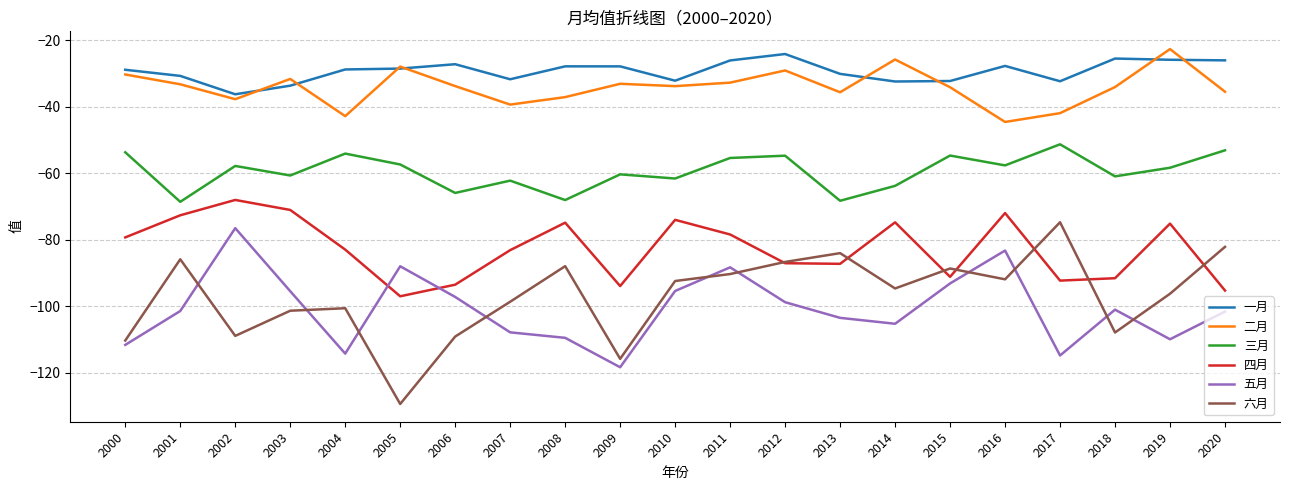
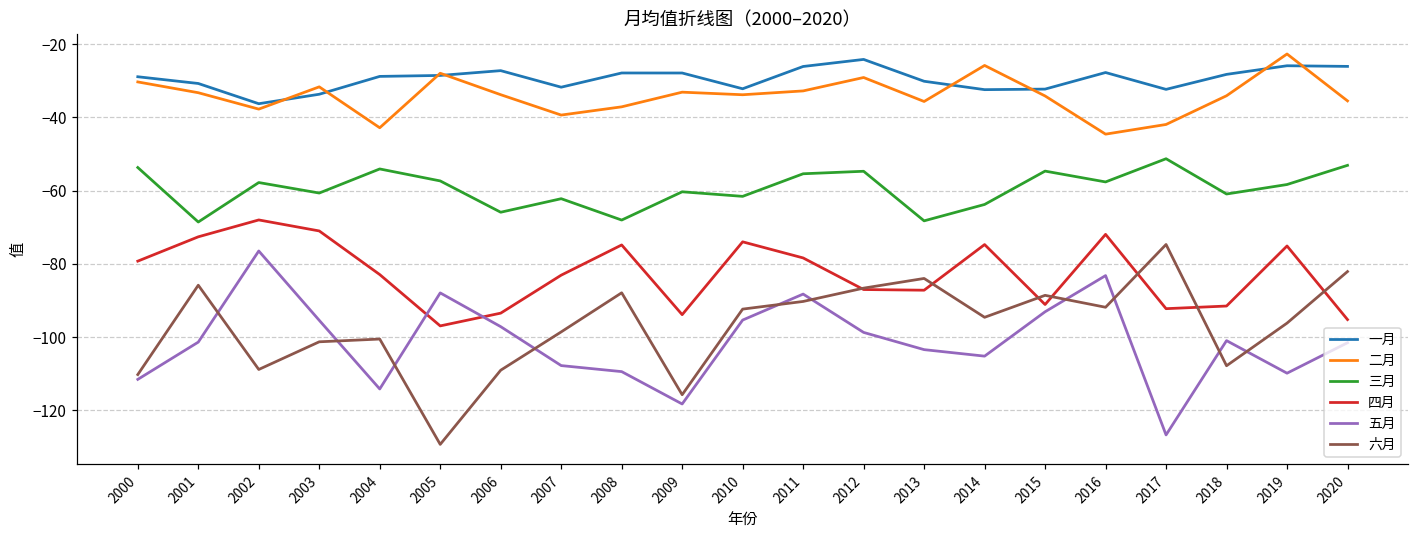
  {
    "一月": {
      "2000": -29,
      "2001": -31,
      "2002": -36,
      "2003": -34,
      "2004": -29,
      "2006": -27,
      "2007": -32,
      "2008": -28,
      "2009": -28,
      "2010": -32,
      "2011": -26,
      "2012": -24,
      "2013": -30,
      "2014": -32,
      "2015": -32,
      "2016": -28,
      "2017": -32,
-     "2018": -26,
+     "2018": -28,
      "2019": -26,
      "2020": -26
    },
    "二月": {
      "2000": -30,
      "2001": -33,
      "2002": -38,
      "2003": -32,
      "2004": -43,
      "2006": -34,
      "2007": -39,
      "2008": -37,
      "2009": -33,
      "2010": -34,
      "2011": -33,
      "2012": -29,
      "2013": -36,
      "2014": -26,
      "2015": -34,
      "2016": -45,
      "2017": -42,
      "2018": -34,
      "2019": -23,
      "2020": -35
    },
    "三月": {
      "2000": -54,
      "2001": -69,
      "2002": -58,
      "2003": -61,
      "2004": -54,
      "2005": -57,
      "2006": -66,
      "2007": -62,
      "2008": -68,
      "2009": -60,
      "2010": -62,
      "2011": -55,
      "2012": -55,
      "2013": -68,
      "2014": -64,
      "2015": -55,
      "2016": -58,
      "2017": -51,
      "2018": -61,
      "2019": -58,
      "2020": -53
    },
    "四月": {
      "2000": -79,
      "2001": -73,
      "2002": -68,
      "2003": -71,
      "2004": -83,
      "2005": -97,
      "2006": -93,
      "2007": -83,
      "2008": -75,
      "2009": -94,
      "2010": -74,
      "2011": -78,
      "2013": -87,
      "2014": -75,
      "2015": -91,
      "2016": -72,
      "2017": -92,
      "2018": -92,
      "2019": -75,
      "2020": -95
    },
    "五月": {
      "2000": -112,
      "2001": -101,
      "2002": -76,
      "2003": -95,
      "2004": -114,
      "2005": -88,
      "2006": -97,
      "2007": -108,
      "2008": -109,
      "2009": -118,
      "2010": -95,
      "2011": -88,
      "2012": -99,
      "2013": -103,
      "2014": -105,
      "2015": -93,
      "2016": -83,
-     "2017": -115,
+     "2017": -127,
      "2018": -101,
      "2019": -110
    },
    "六月": {
      "2000": -110,
      "2001": -86,
      "2002": -109,
      "2003": -101,
      "2004": -101,
      "2005": -129,
      "2006": -109,
      "2007": -99,
      "2008": -88,
      "2009": -116,
      "2010": -92,
      "2011": -90,
      "2013": -84,
      "2014": -95,
      "2015": -89,
      "2016": -92,
      "2017": -75,
      "2018": -108,
      "2019": -96,
      "2020": -82
    }
  }
